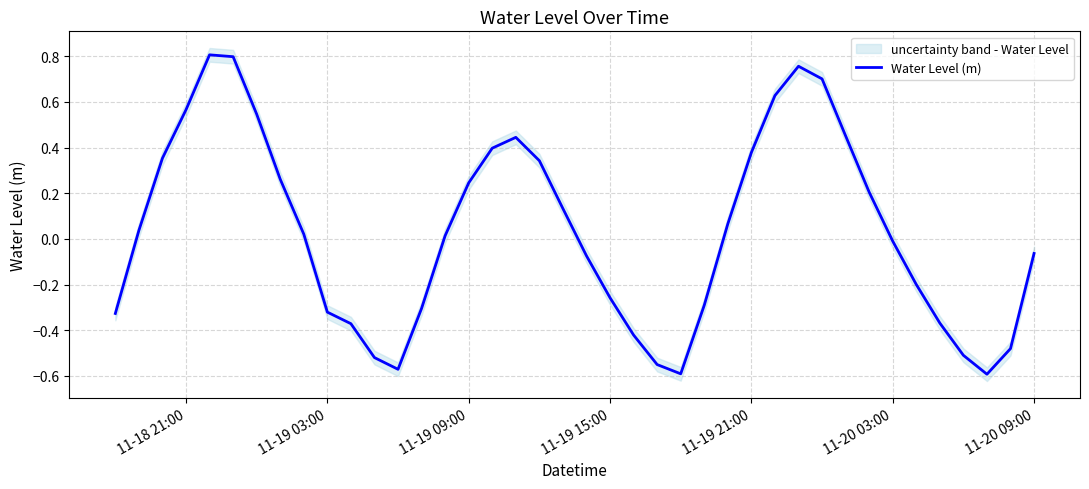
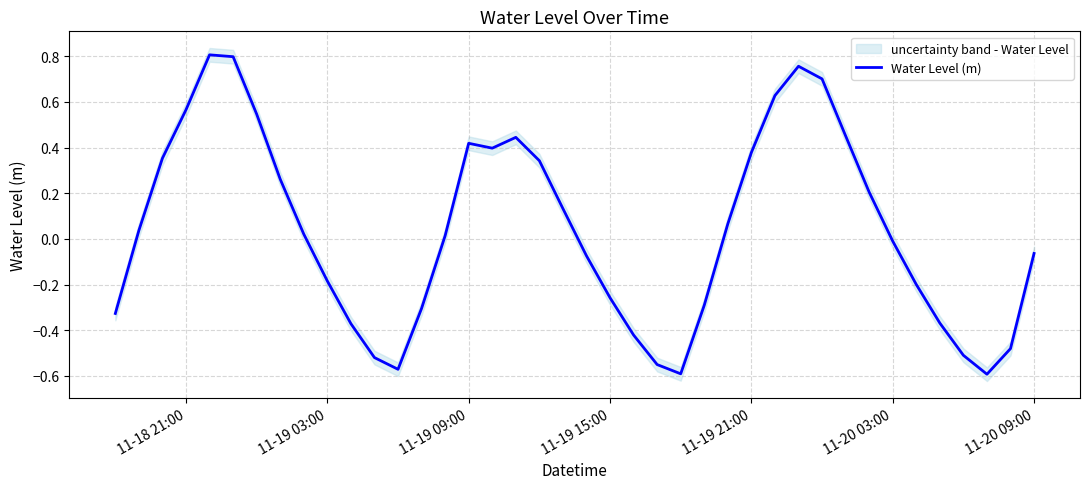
  {
    "Water Level (m)": {
      "11-18 21:00": 0.57,
-     "11-19 03:00": -0.32,
-     "11-19 09:00": 0.25,
+     "11-19 03:00": -0.18,
+     "11-19 09:00": 0.42,
      "11-19 15:00": -0.26,
      "11-19 21:00": 0.38,
      "11-20 03:00": -0.01,
      "11-20 09:00": -0.06
    }
  }
